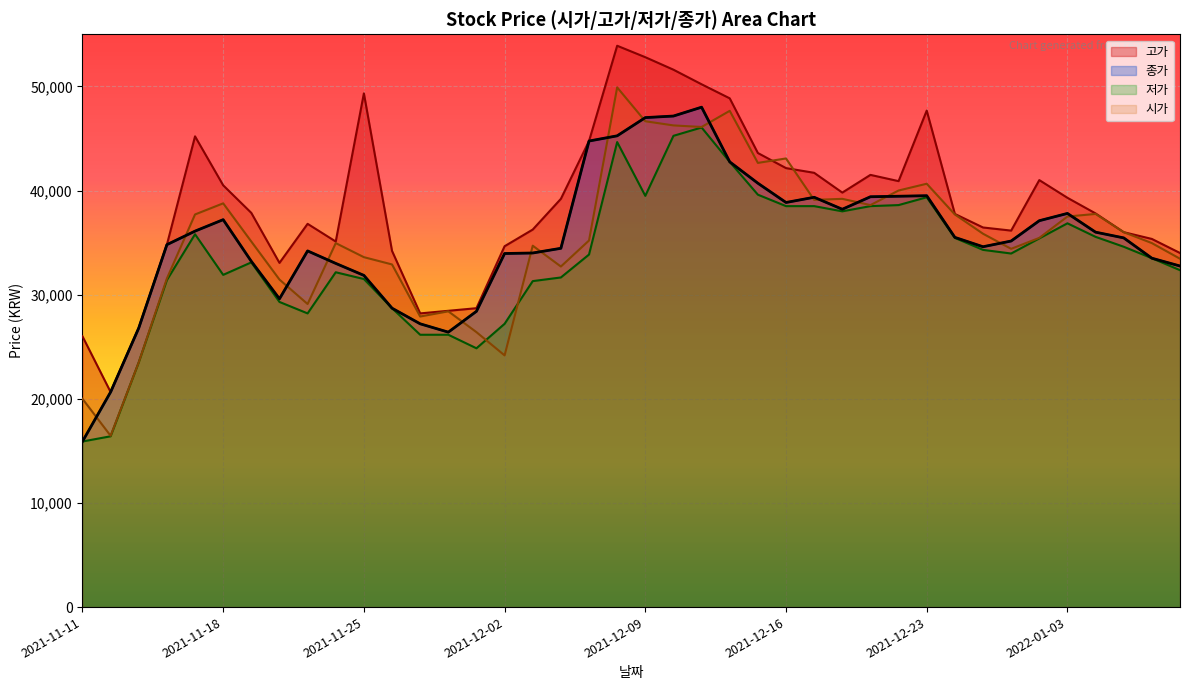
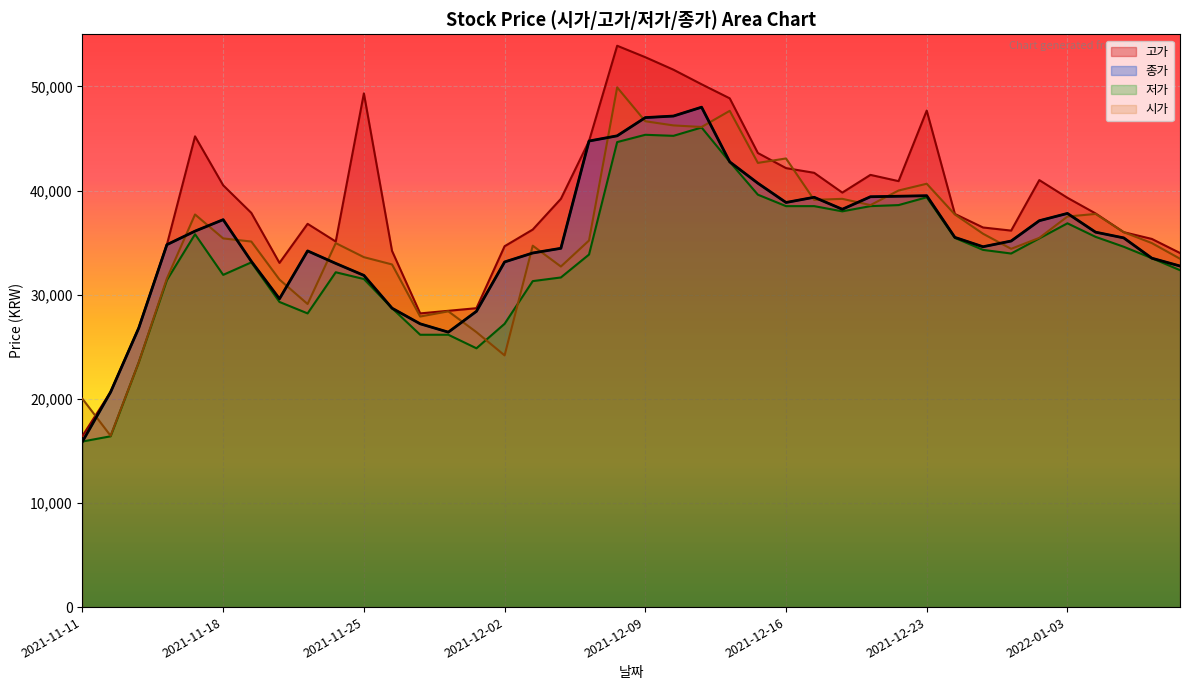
  {
    "고가": {
-     "2021-11-11": "26,000",
+     "2021-11-11": "16,400",
      "2021-11-18": "40,500",
      "2021-11-25": "49,300",
      "2021-12-02": "34,700",
      "2021-12-09": "52,800",
      "2021-12-16": "42,200",
      "2021-12-23": "47,700",
      "2022-01-03": "39,300"
    },
    "종가": {
      "2021-11-18": "37,200",
      "2021-11-25": "31,900",
-     "2021-12-02": "34,000",
+     "2021-12-02": "33,100",
      "2021-12-09": "47,000",
      "2021-12-16": "38,900",
      "2022-01-03": "37,800"
    },
    "저가": {
      "2021-11-18": "31,900",
      "2021-11-25": "31,500",
      "2021-12-02": "27,200",
-     "2021-12-09": "39,500",
+     "2021-12-09": "45,400",
      "2021-12-16": "38,500",
      "2022-01-03": "36,900"
    },
    "시가": {
      "2021-11-11": "20,000",
-     "2021-11-18": "38,800",
+     "2021-11-18": "35,400",
      "2021-11-25": "33,600",
      "2021-12-02": "24,200",
      "2021-12-09": "46,700",
      "2021-12-16": "43,100",
      "2021-12-23": "40,700",
      "2022-01-03": "37,500"
    }
  }
